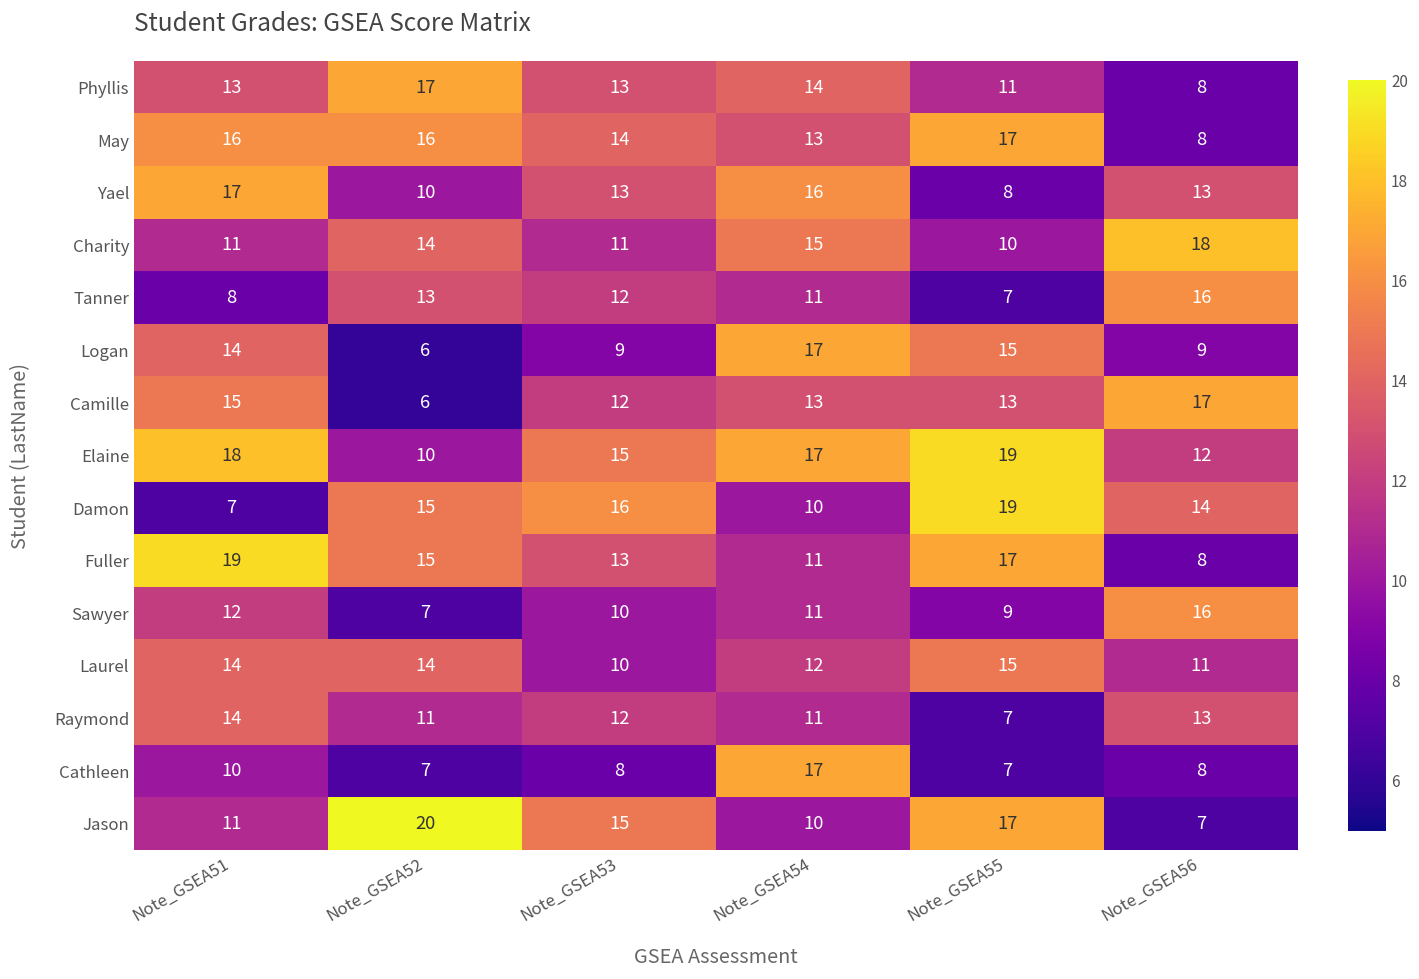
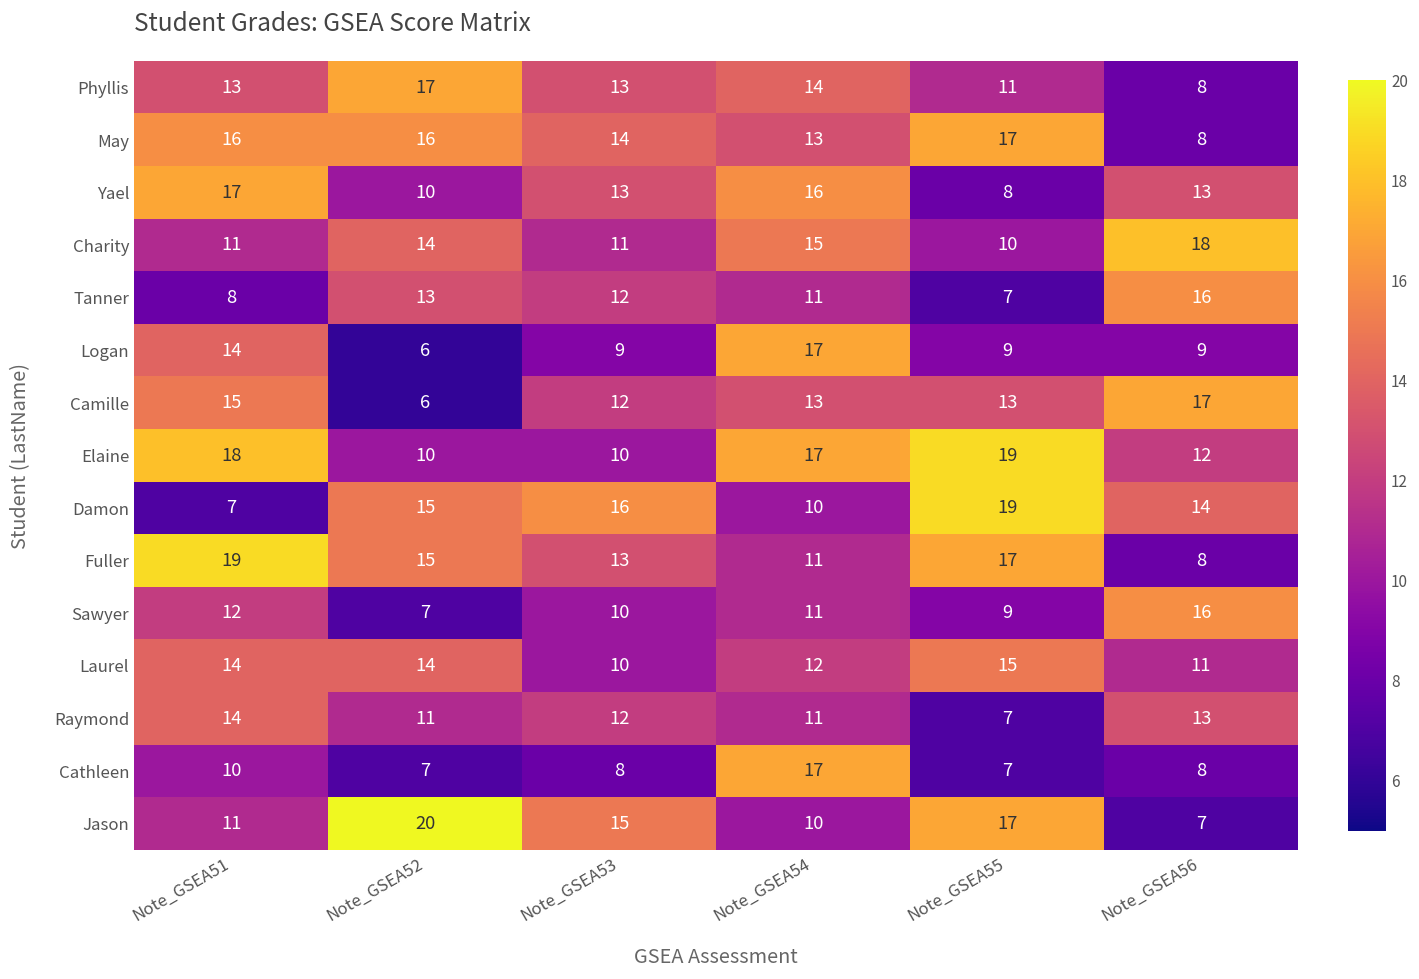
  {
    "Phyllis": {
      "Note_GSEA51": 13,
      "Note_GSEA52": 17,
      "Note_GSEA53": 13,
      "Note_GSEA54": 14,
      "Note_GSEA55": 11,
      "Note_GSEA56": 8
    },
    "May": {
      "Note_GSEA51": 16,
      "Note_GSEA52": 16,
      "Note_GSEA53": 14,
      "Note_GSEA54": 13,
      "Note_GSEA55": 17,
      "Note_GSEA56": 8
    },
    "Yael": {
      "Note_GSEA51": 17,
      "Note_GSEA52": 10,
      "Note_GSEA53": 13,
      "Note_GSEA54": 16,
      "Note_GSEA55": 8,
      "Note_GSEA56": 13
    },
    "Charity": {
      "Note_GSEA51": 11,
      "Note_GSEA52": 14,
      "Note_GSEA53": 11,
      "Note_GSEA54": 15,
      "Note_GSEA55": 10,
      "Note_GSEA56": 18
    },
    "Tanner": {
      "Note_GSEA51": 8,
      "Note_GSEA52": 13,
      "Note_GSEA53": 12,
      "Note_GSEA54": 11,
      "Note_GSEA55": 7,
      "Note_GSEA56": 16
    },
    "Logan": {
      "Note_GSEA51": 14,
      "Note_GSEA52": 6,
      "Note_GSEA53": 9,
      "Note_GSEA54": 17,
-     "Note_GSEA55": 15,
+     "Note_GSEA55": 9,
      "Note_GSEA56": 9
    },
    "Camille": {
      "Note_GSEA51": 15,
      "Note_GSEA52": 6,
      "Note_GSEA53": 12,
      "Note_GSEA54": 13,
      "Note_GSEA55": 13,
      "Note_GSEA56": 17
    },
    "Elaine": {
      "Note_GSEA51": 18,
      "Note_GSEA52": 10,
-     "Note_GSEA53": 15,
+     "Note_GSEA53": 10,
      "Note_GSEA54": 17,
      "Note_GSEA55": 19,
      "Note_GSEA56": 12
    },
    "Damon": {
      "Note_GSEA51": 7,
      "Note_GSEA52": 15,
      "Note_GSEA53": 16,
      "Note_GSEA54": 10,
      "Note_GSEA55": 19,
      "Note_GSEA56": 14
    },
    "Fuller": {
      "Note_GSEA51": 19,
      "Note_GSEA52": 15,
      "Note_GSEA53": 13,
      "Note_GSEA54": 11,
      "Note_GSEA55": 17,
      "Note_GSEA56": 8
    },
    "Sawyer": {
      "Note_GSEA51": 12,
      "Note_GSEA52": 7,
      "Note_GSEA53": 10,
      "Note_GSEA54": 11,
      "Note_GSEA55": 9,
      "Note_GSEA56": 16
    },
    "Laurel": {
      "Note_GSEA51": 14,
      "Note_GSEA52": 14,
      "Note_GSEA53": 10,
      "Note_GSEA54": 12,
      "Note_GSEA55": 15,
      "Note_GSEA56": 11
    },
    "Raymond": {
      "Note_GSEA51": 14,
      "Note_GSEA52": 11,
      "Note_GSEA53": 12,
      "Note_GSEA54": 11,
      "Note_GSEA55": 7,
      "Note_GSEA56": 13
    },
    "Cathleen": {
      "Note_GSEA51": 10,
      "Note_GSEA52": 7,
      "Note_GSEA53": 8,
      "Note_GSEA54": 17,
      "Note_GSEA55": 7,
      "Note_GSEA56": 8
    },
    "Jason": {
      "Note_GSEA51": 11,
      "Note_GSEA52": 20,
      "Note_GSEA53": 15,
      "Note_GSEA54": 10,
      "Note_GSEA55": 17,
      "Note_GSEA56": 7
    }
  }
